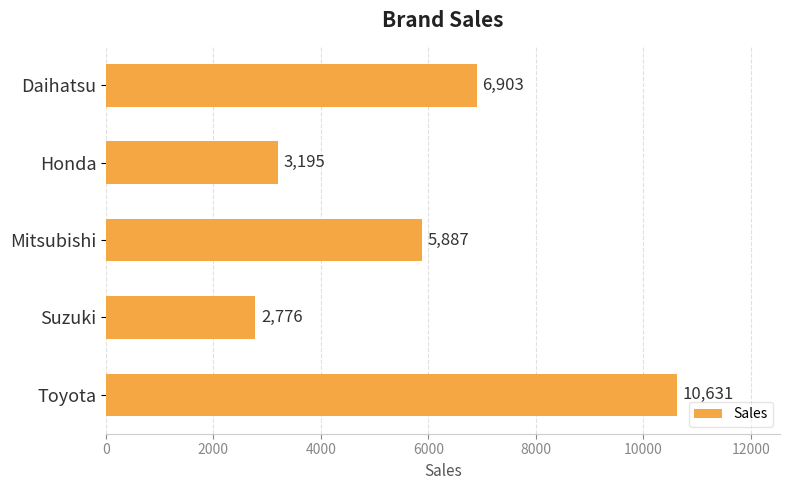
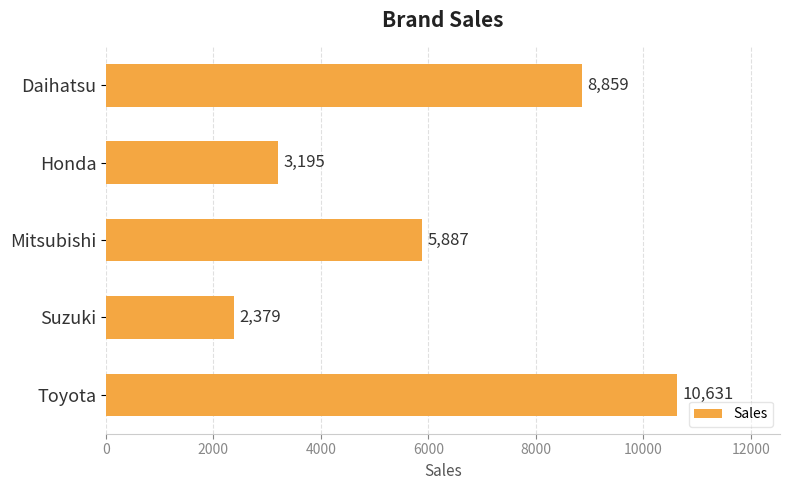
  {
-   "Daihatsu": "6,903",
+   "Daihatsu": "8,859",
    "Honda": "3,195",
    "Mitsubishi": "5,887",
-   "Suzuki": "2,776"
+   "Suzuki": "2,379"
  }
